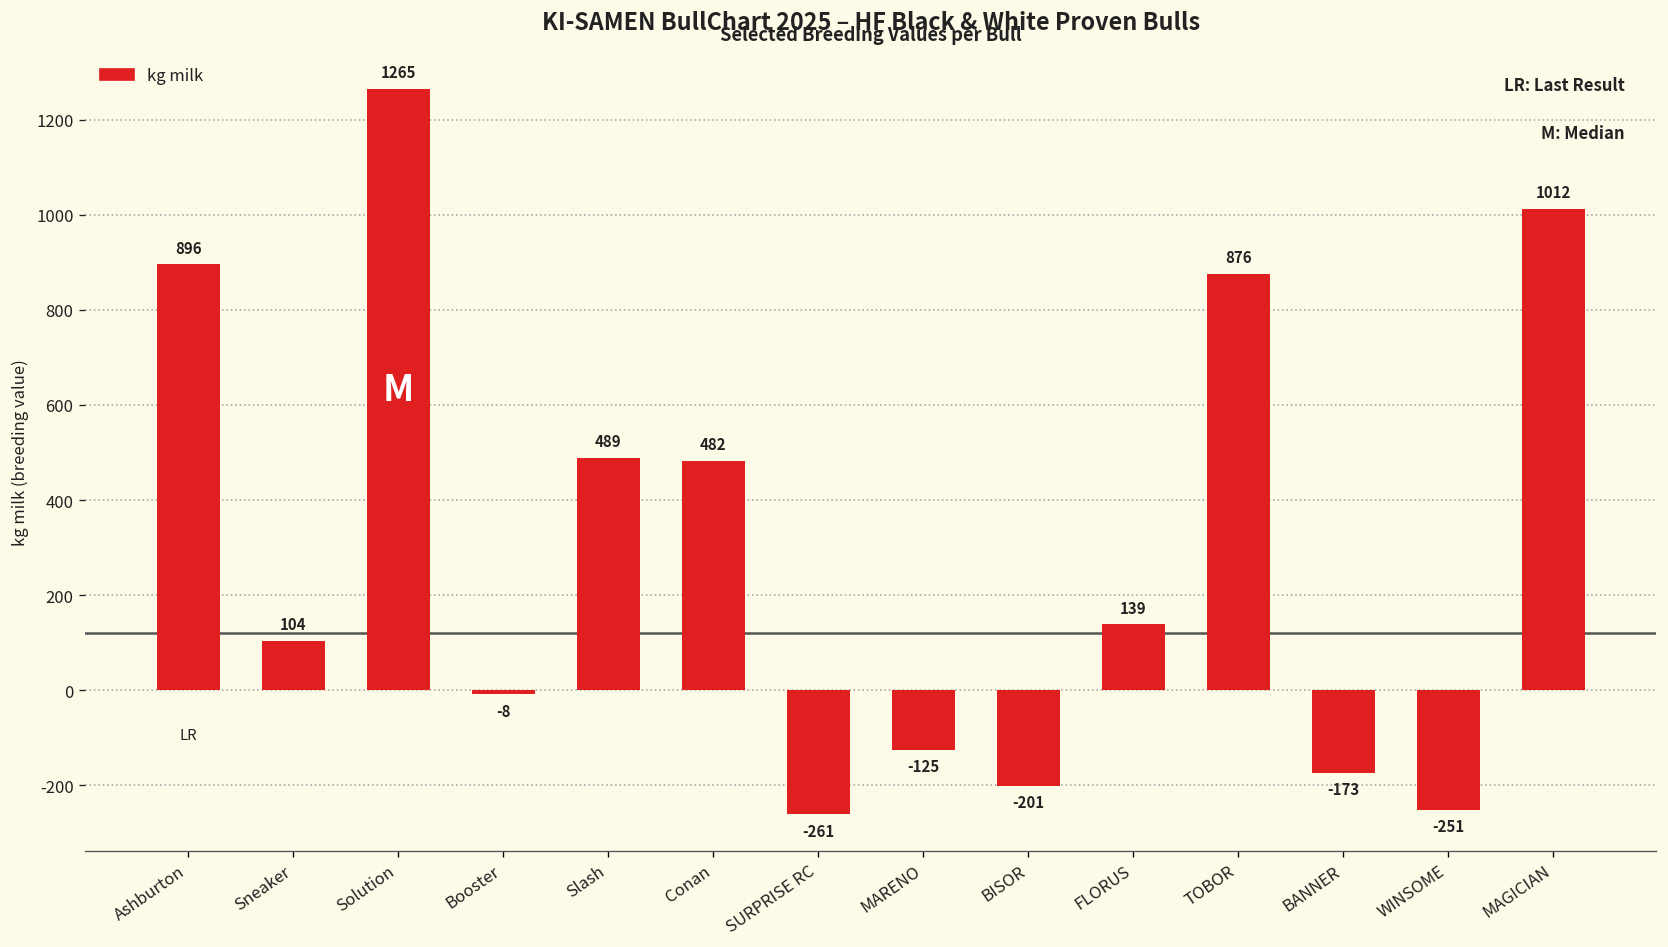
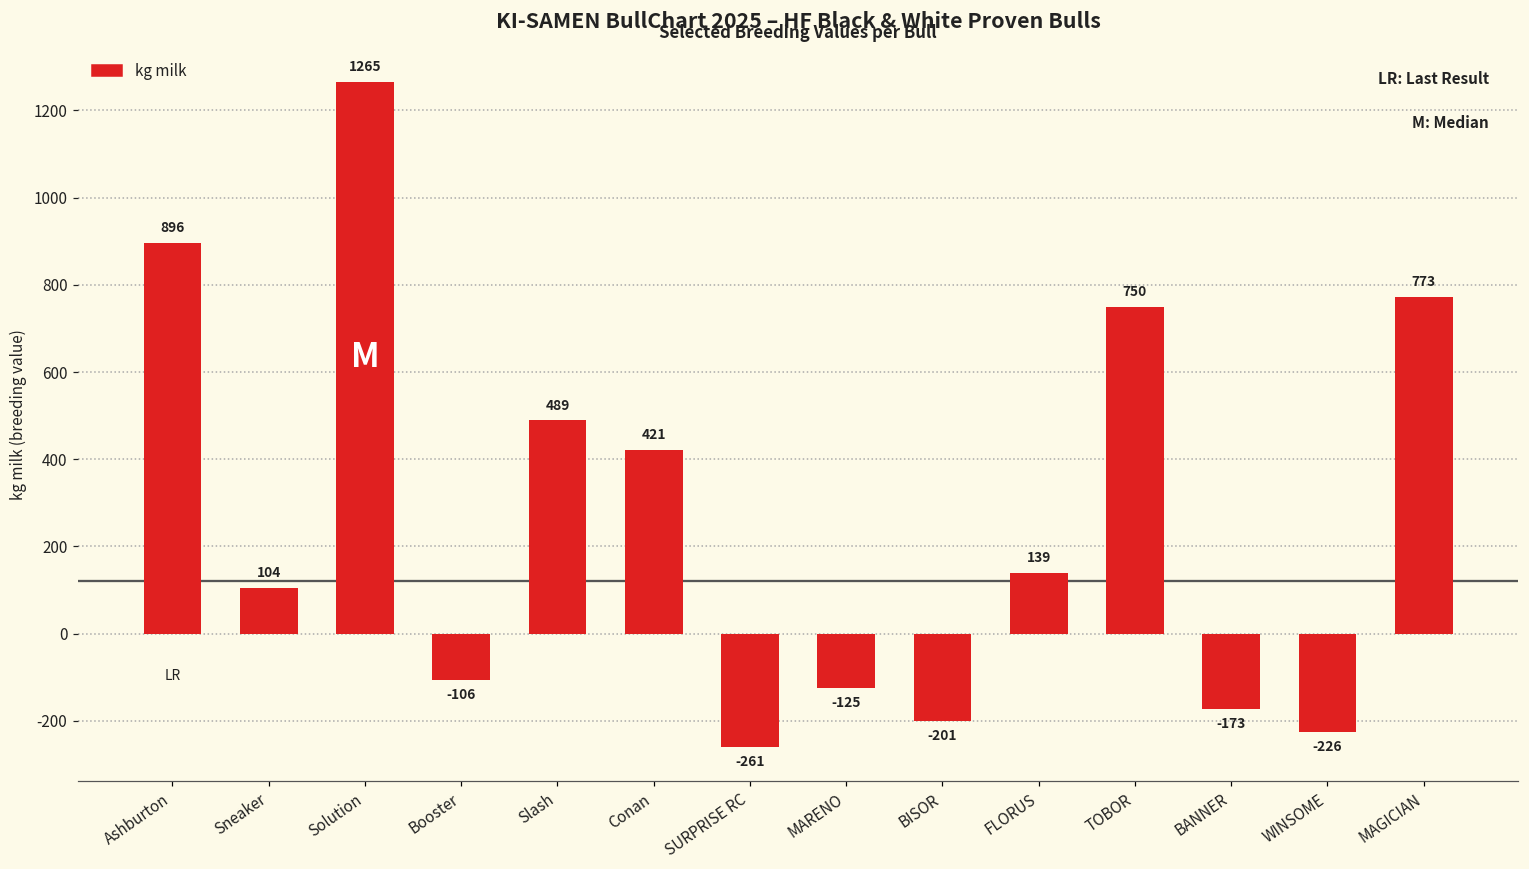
  {
    "Ashburton": 896,
    "Sneaker": 104,
    "Solution": 1265,
-   "Booster": -8,
+   "Booster": -106,
    "Slash": 489,
-   "Conan": 482,
+   "Conan": 421,
    "SURPRISE RC": -261,
    "MARENO": -125,
    "BISOR": -201,
    "FLORUS": 139,
-   "TOBOR": 876,
+   "TOBOR": 750,
    "BANNER": -173,
-   "WINSOME": -251,
-   "MAGICIAN": 1012
+   "WINSOME": -226,
+   "MAGICIAN": 773
  }
